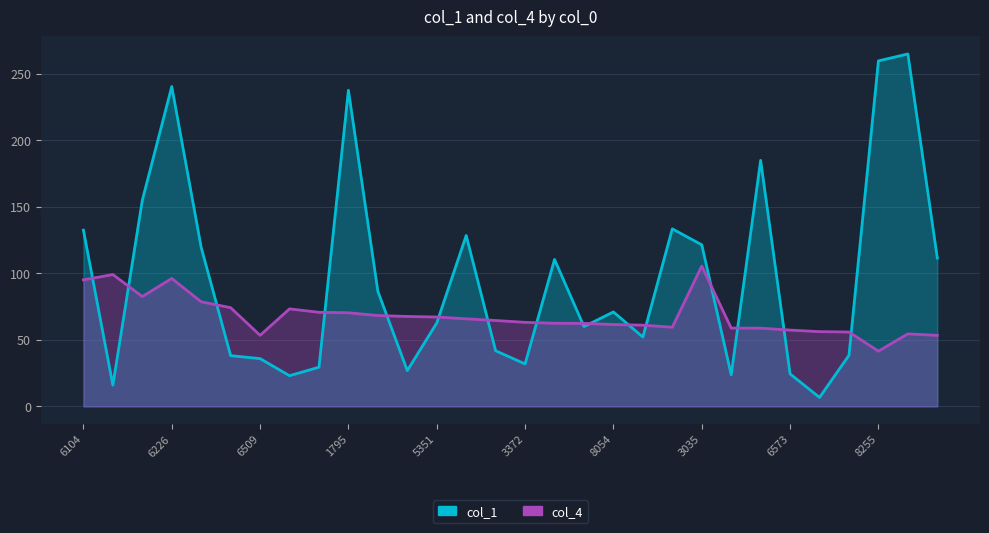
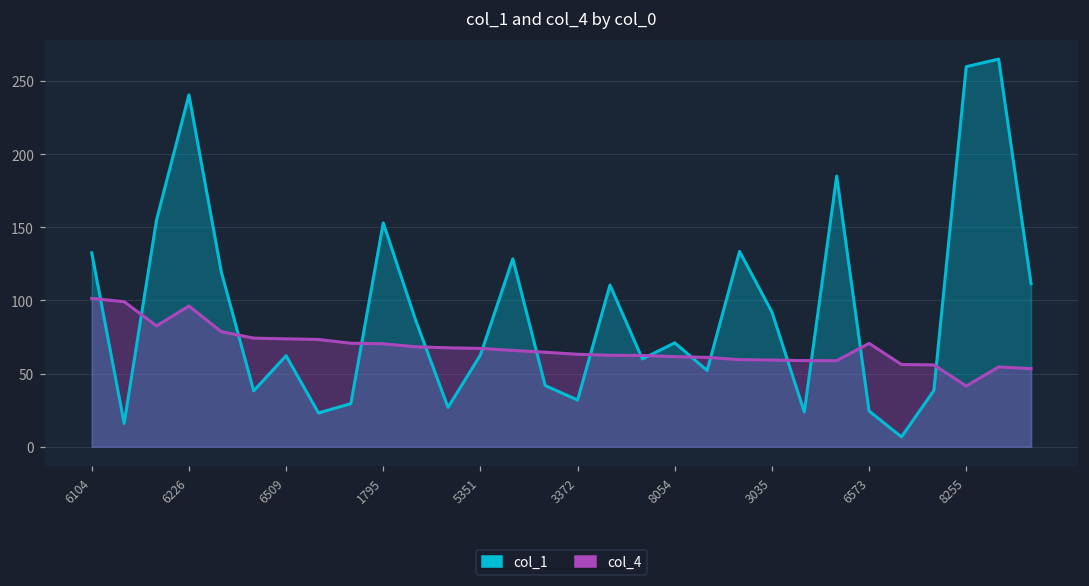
  {
    "col_1": {
      "6104": 133,
      "6226": 241,
-     "6509": 36,
-     "1795": 238,
+     "6509": 62,
+     "1795": 153,
      "5351": 63,
      "3372": 32,
      "8054": 71,
-     "3035": 122,
+     "3035": 92,
      "6573": 24,
      "8255": 260
    },
    "col_4": {
-     "6104": 95,
+     "6104": 101,
      "6226": 96,
-     "6509": 53,
+     "6509": 74,
      "1795": 70,
      "5351": 67,
      "3372": 63,
      "8054": 62,
-     "3035": 105,
-     "6573": 57,
+     "3035": 59,
+     "6573": 71,
      "8255": 42
    }
  }
